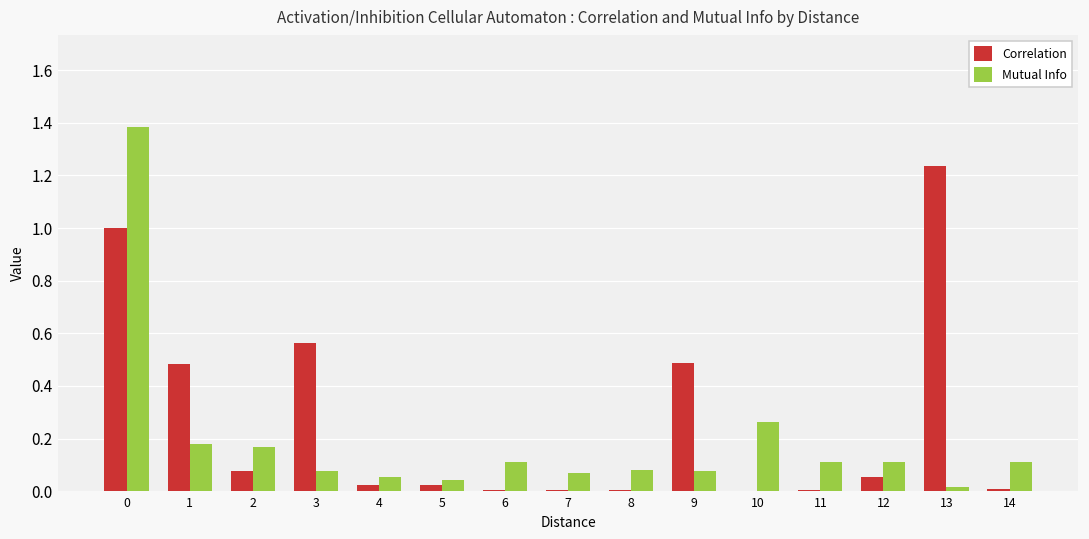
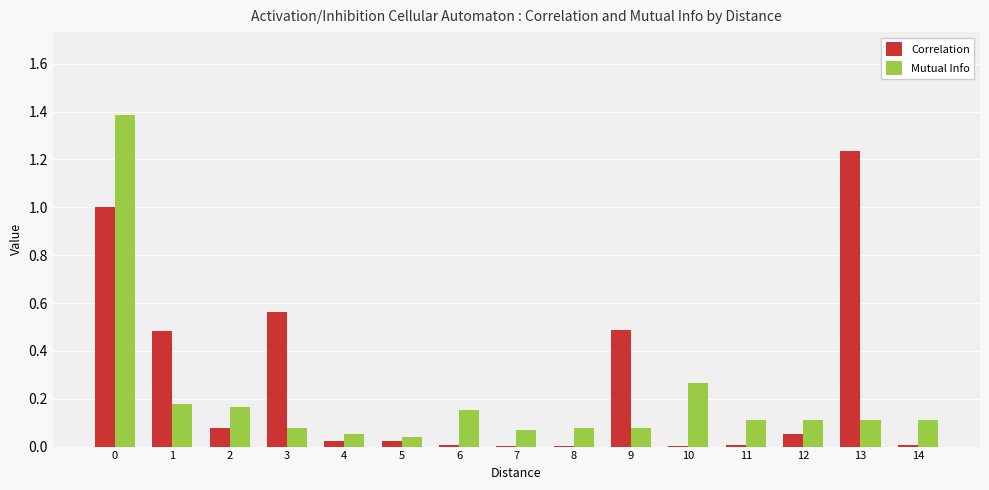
  {
    "Correlation": {
      "0": 1.00,
      "1": 0.48,
      "2": 0.08,
      "3": 0.56,
      "4": 0.02,
      "5": 0.02,
      "9": 0.49,
      "12": 0.05,
      "13": 1.23
    },
    "Mutual Info": {
      "0": 1.39,
      "1": 0.18,
      "2": 0.17,
      "3": 0.08,
      "4": 0.05,
      "5": 0.04,
-     "6": 0.11,
+     "6": 0.15,
      "7": 0.07,
      "8": 0.08,
      "9": 0.08,
      "10": 0.26,
      "11": 0.11,
      "12": 0.11,
-     "13": 0.02,
+     "13": 0.11,
      "14": 0.11
    }
  }
